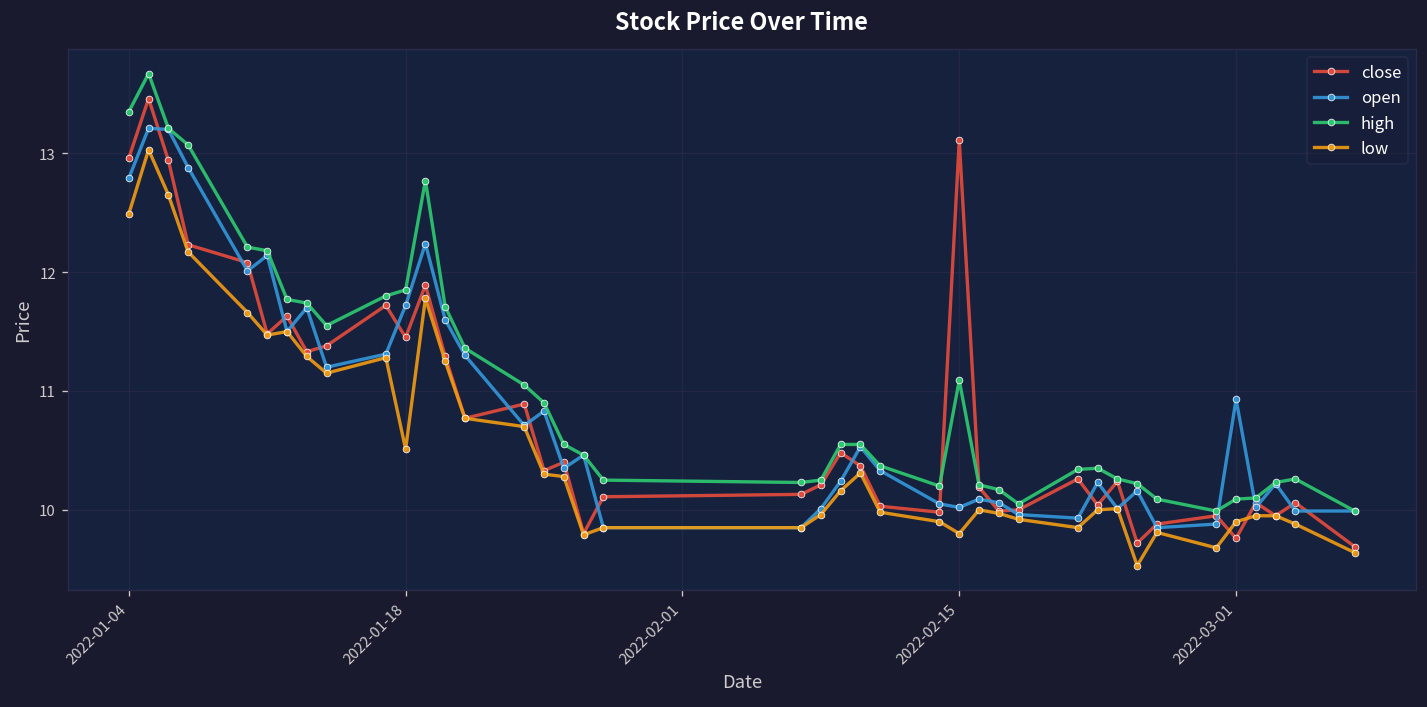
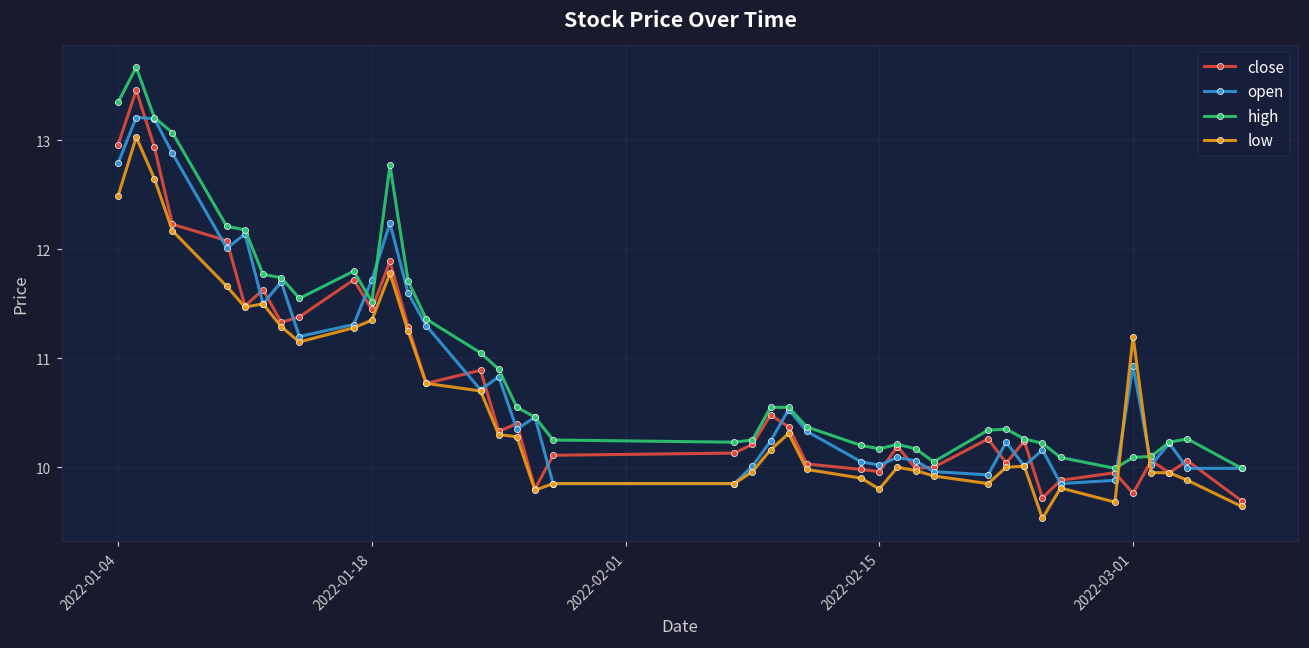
  {
    "close": {
      "2022-01-04": 13.0,
      "2022-01-18": 11.5,
-     "2022-02-15": 13.1,
+     "2022-02-15": 10.0,
      "2022-03-01": 9.8
    },
    "open": {
      "2022-01-04": 12.8,
      "2022-01-18": 11.7,
      "2022-02-15": 10.0,
      "2022-03-01": 10.9
    },
    "high": {
      "2022-01-04": 13.4,
-     "2022-01-18": 11.9,
-     "2022-02-15": 11.1,
+     "2022-01-18": 11.5,
+     "2022-02-15": 10.2,
      "2022-03-01": 10.1
    },
    "low": {
      "2022-01-04": 12.5,
-     "2022-01-18": 10.5,
+     "2022-01-18": 11.4,
      "2022-02-15": 9.8,
-     "2022-03-01": 9.9
+     "2022-03-01": 11.2
    }
  }
